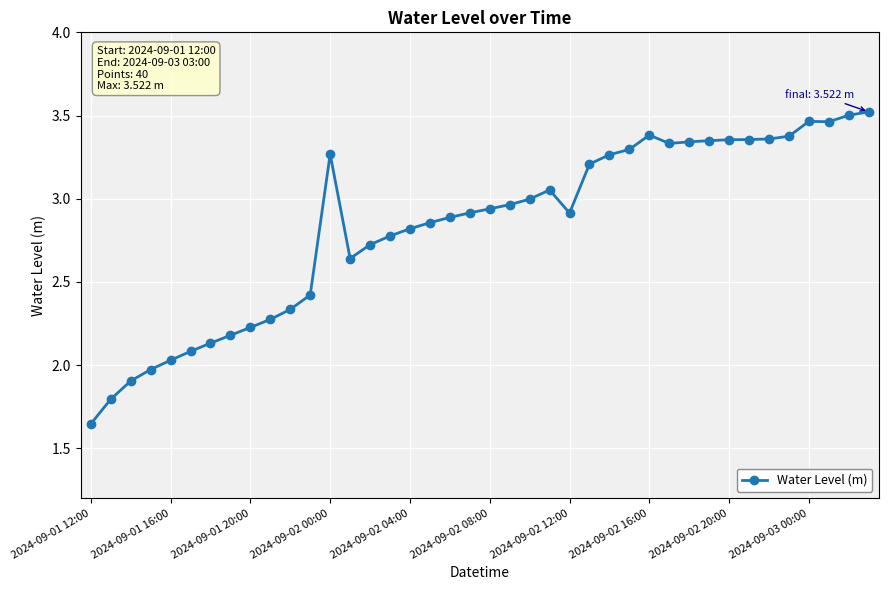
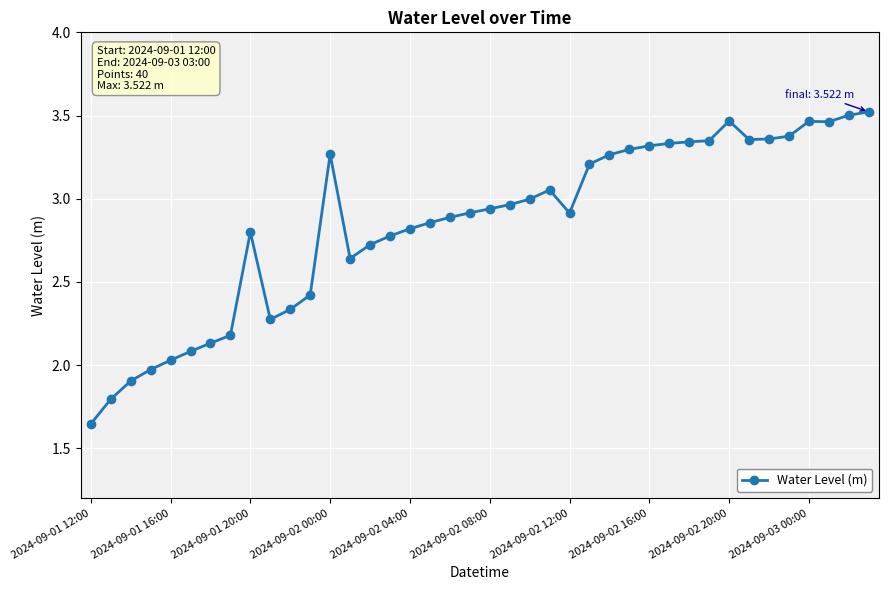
  {
    "2024-09-01 12:00": 1.65,
    "2024-09-01 16:00": 2.03,
-   "2024-09-01 20:00": 2.23,
+   "2024-09-01 20:00": 2.80,
    "2024-09-02 00:00": 3.27,
    "2024-09-02 04:00": 2.82,
    "2024-09-02 08:00": 2.94,
    "2024-09-02 12:00": 2.91,
-   "2024-09-02 16:00": 3.38,
-   "2024-09-02 20:00": 3.35,
+   "2024-09-02 16:00": 3.32,
+   "2024-09-02 20:00": 3.47,
    "2024-09-03 00:00": 3.46
  }
